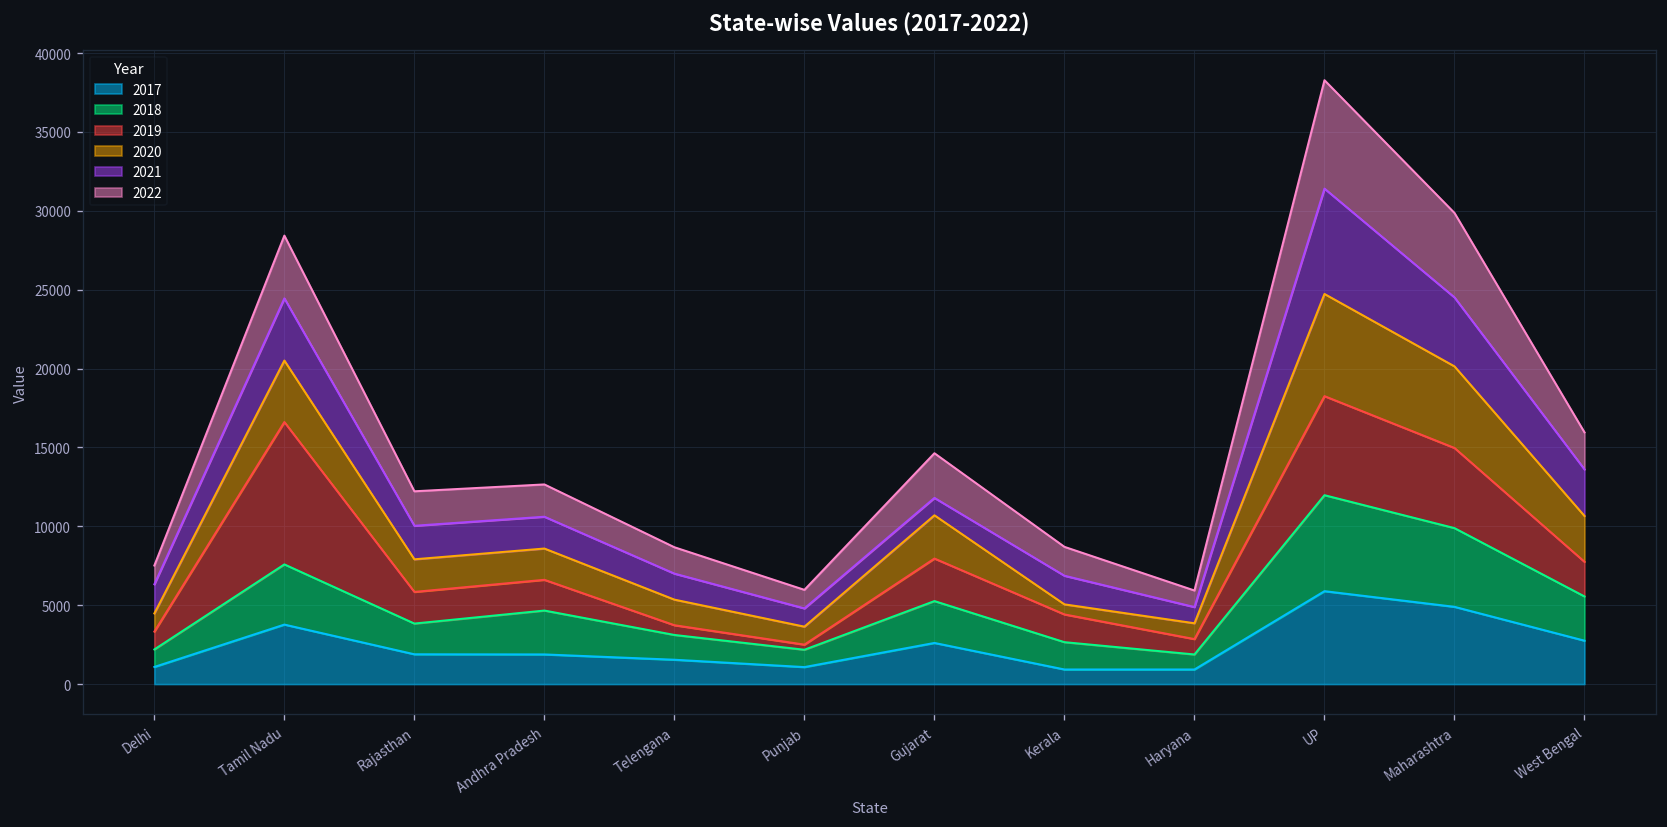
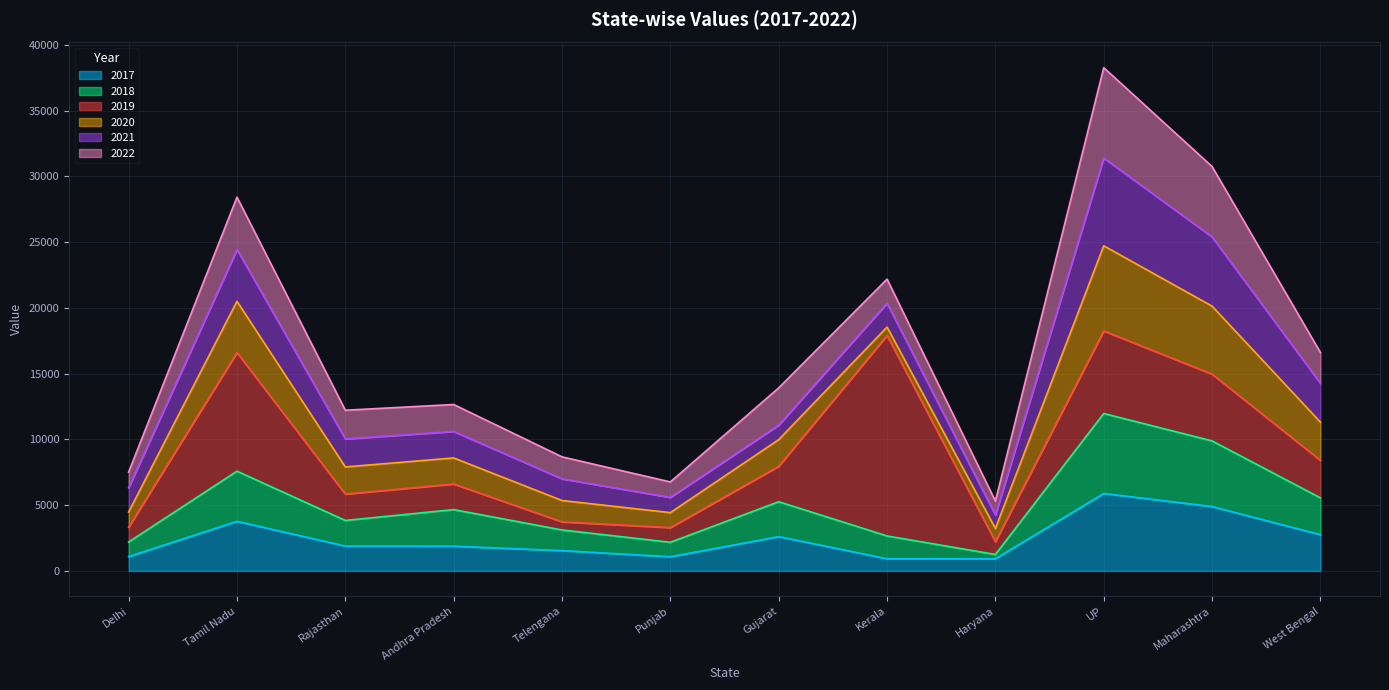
  {
    "2017": {
      "Delhi": 1100,
      "Tamil Nadu": 3800,
      "Rajasthan": 1900,
      "Andhra Pradesh": 1900,
      "Telengana": 1500,
      "Punjab": 1100,
      "Gujarat": 2600,
      "Kerala": 900,
      "Haryana": 900,
      "UP": 5900,
      "Maharashtra": 4900,
      "West Bengal": 2800
    },
    "2018": {
      "Delhi": 1100,
      "Tamil Nadu": 3800,
      "Rajasthan": 1900,
      "Andhra Pradesh": 2800,
      "Telengana": 1600,
      "Punjab": 1100,
      "Gujarat": 2700,
      "Kerala": 1700,
-     "Haryana": 1000,
+     "Haryana": 300,
      "UP": 6100,
      "Maharashtra": 5000,
      "West Bengal": 2800
    },
    "2019": {
      "Delhi": 1100,
      "Tamil Nadu": 9000,
      "Rajasthan": 2000,
      "Andhra Pradesh": 1900,
      "Telengana": 600,
-     "Punjab": 300,
+     "Punjab": 1100,
      "Gujarat": 2700,
-     "Kerala": 1800,
+     "Kerala": 15300,
      "Haryana": 1000,
      "UP": 6300,
      "Maharashtra": 5100,
-     "West Bengal": 2200
+     "West Bengal": 2900
    },
    "2020": {
      "Delhi": 1200,
      "Tamil Nadu": 3900,
      "Rajasthan": 2100,
      "Andhra Pradesh": 2000,
      "Telengana": 1600,
      "Punjab": 1100,
-     "Gujarat": 2700,
+     "Gujarat": 2000,
      "Kerala": 600,
      "Haryana": 1000,
      "UP": 6500,
      "Maharashtra": 5200,
      "West Bengal": 2900
    },
    "2021": {
      "Delhi": 1800,
      "Tamil Nadu": 3900,
      "Rajasthan": 2100,
      "Andhra Pradesh": 2000,
      "Telengana": 1600,
      "Punjab": 1200,
      "Gujarat": 1100,
      "Kerala": 1800,
      "Haryana": 1000,
      "UP": 6700,
-     "Maharashtra": 4400,
+     "Maharashtra": 5300,
      "West Bengal": 3000
    },
    "2022": {
      "Delhi": 1200,
      "Tamil Nadu": 4000,
      "Rajasthan": 2200,
      "Andhra Pradesh": 2000,
      "Telengana": 1700,
      "Punjab": 1200,
      "Gujarat": 2800,
      "Kerala": 1800,
      "Haryana": 1000,
      "UP": 6900,
      "Maharashtra": 5400,
      "West Bengal": 2300
    }
  }
